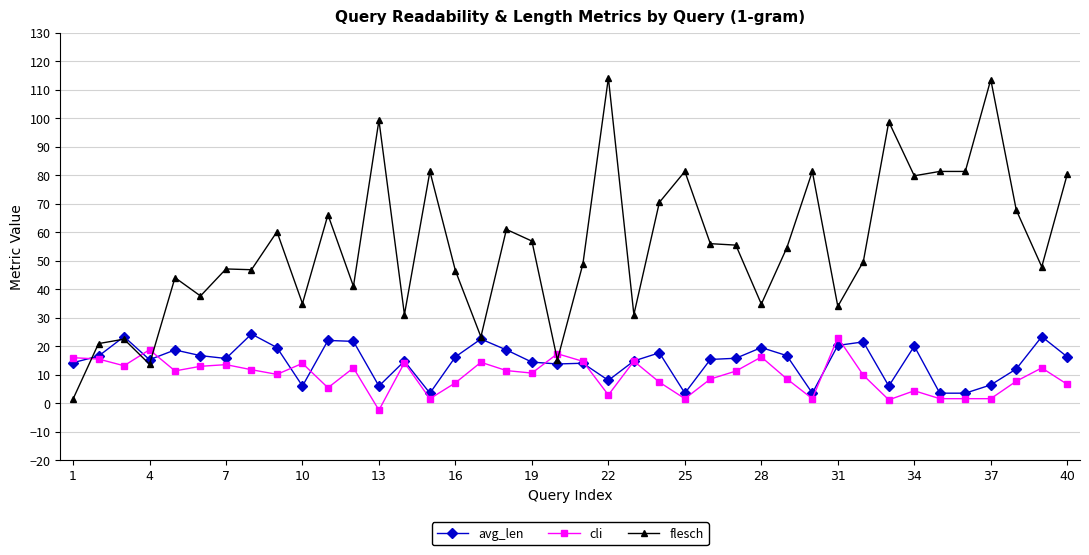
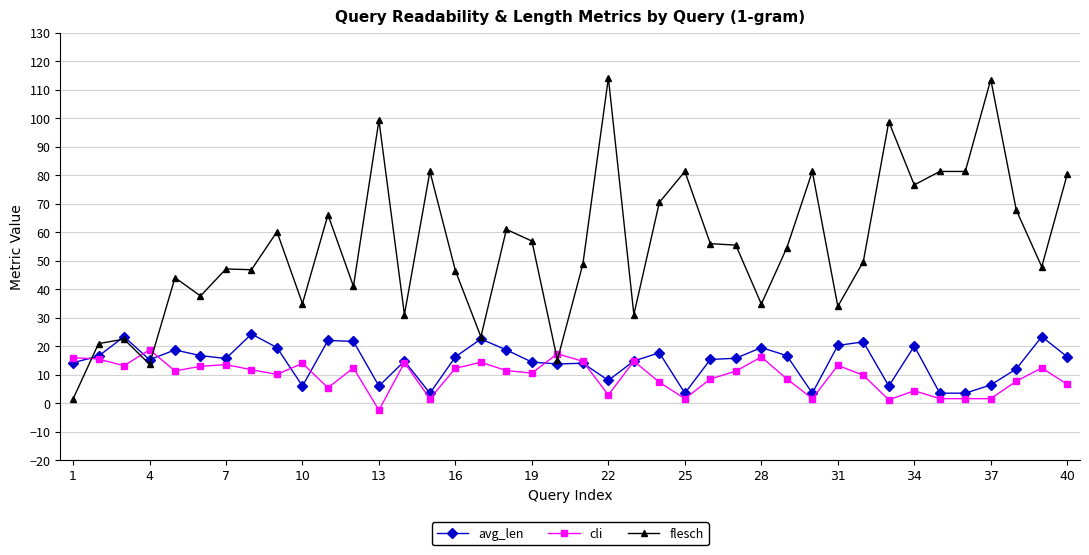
  {
    "avg_len": {
      "1": 14,
      "4": 15,
      "7": 16,
      "10": 6,
      "13": 6,
      "16": 16,
      "19": 14,
      "22": 8,
      "25": 4,
      "28": 20,
      "31": 20,
      "34": 20,
      "37": 6,
      "40": 16
    },
    "cli": {
      "1": 16,
      "4": 19,
      "7": 14,
      "10": 14,
      "13": -2,
-     "16": 7,
+     "16": 12,
      "19": 11,
      "22": 3,
      "25": 2,
      "28": 16,
-     "31": 23,
+     "31": 13,
      "34": 4,
      "37": 2,
      "40": 7
    },
    "flesch": {
      "1": 1,
      "4": 14,
      "7": 47,
      "10": 35,
      "13": 99,
      "16": 46,
      "19": 57,
      "22": 114,
      "25": 81,
      "28": 35,
      "31": 34,
-     "34": 80,
+     "34": 77,
      "37": 114,
      "40": 80
    }
  }
